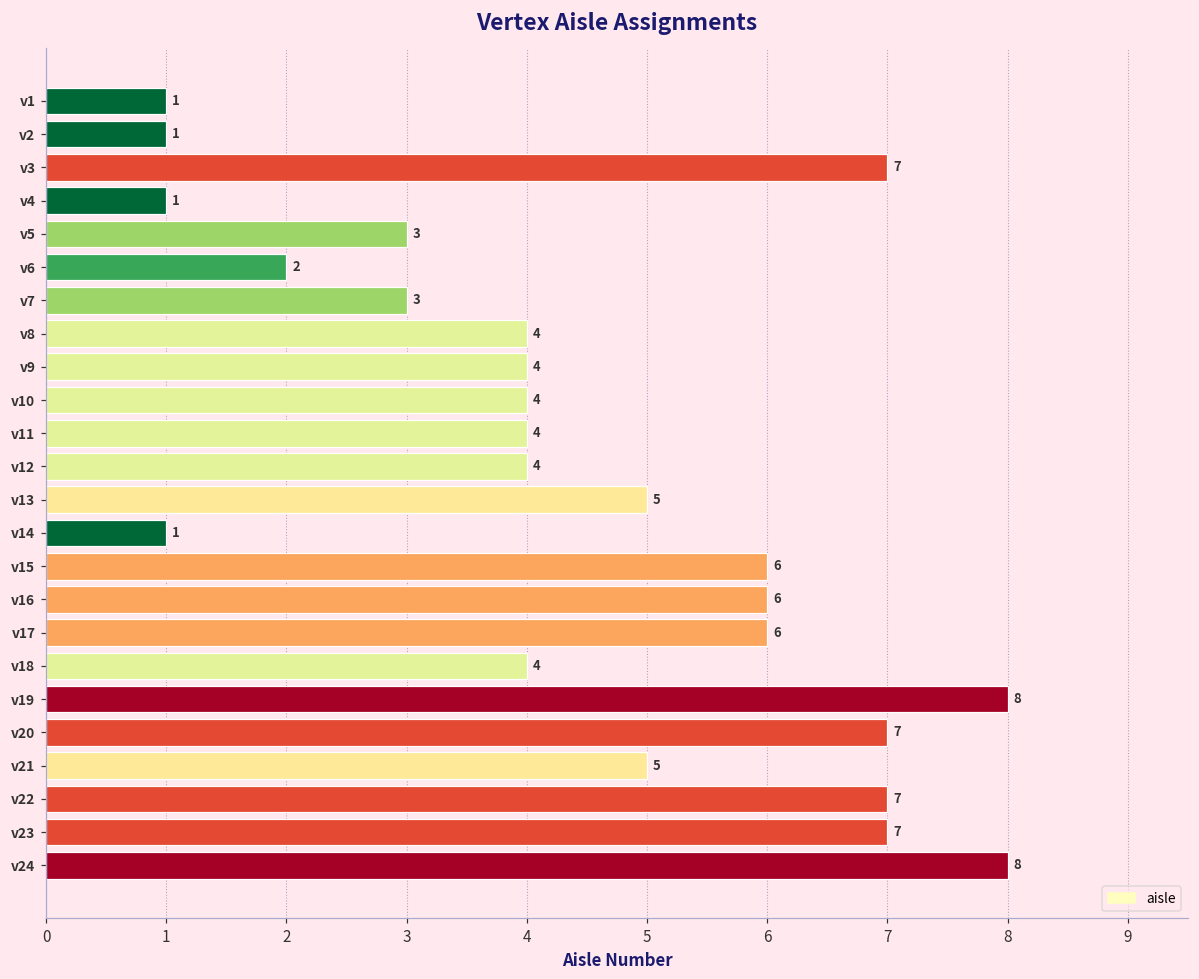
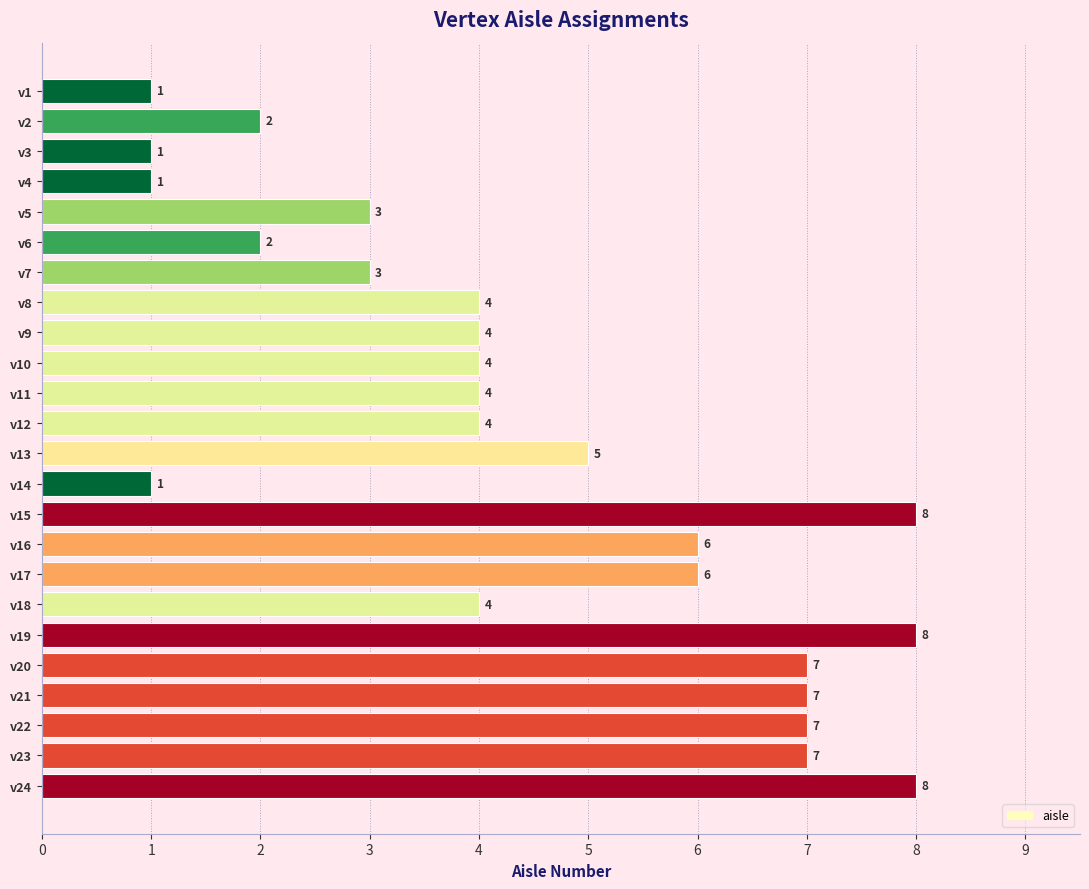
  {
    "v1": 1,
-   "v2": 1,
-   "v3": 7,
+   "v2": 2,
+   "v3": 1,
    "v4": 1,
    "v5": 3,
    "v6": 2,
    "v7": 3,
    "v8": 4,
    "v9": 4,
    "v10": 4,
    "v11": 4,
    "v12": 4,
    "v13": 5,
    "v14": 1,
-   "v15": 6,
+   "v15": 8,
    "v16": 6,
    "v17": 6,
    "v18": 4,
    "v19": 8,
    "v20": 7,
-   "v21": 5,
+   "v21": 7,
    "v22": 7,
    "v23": 7,
    "v24": 8
  }
